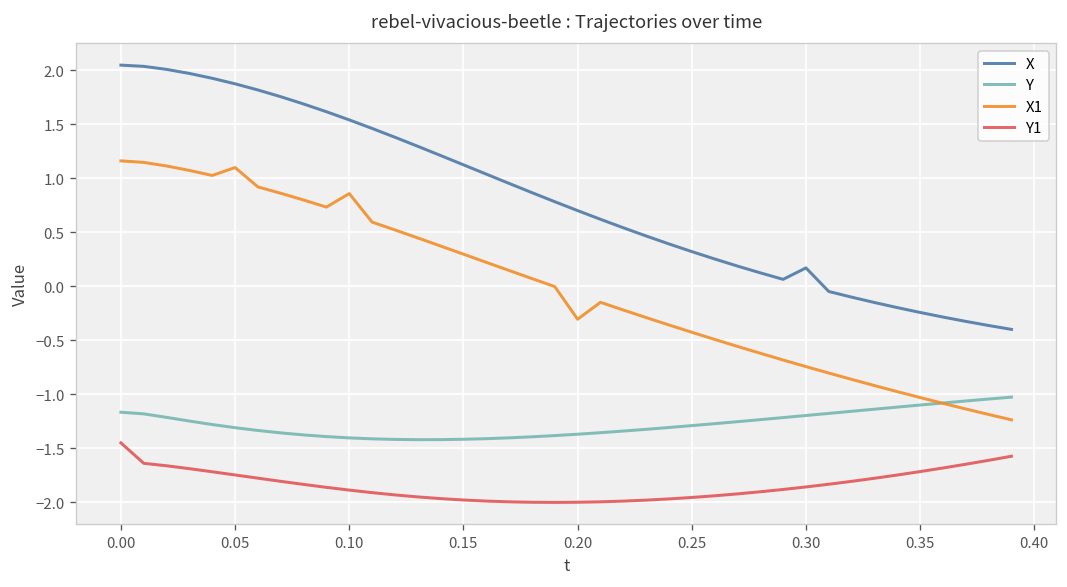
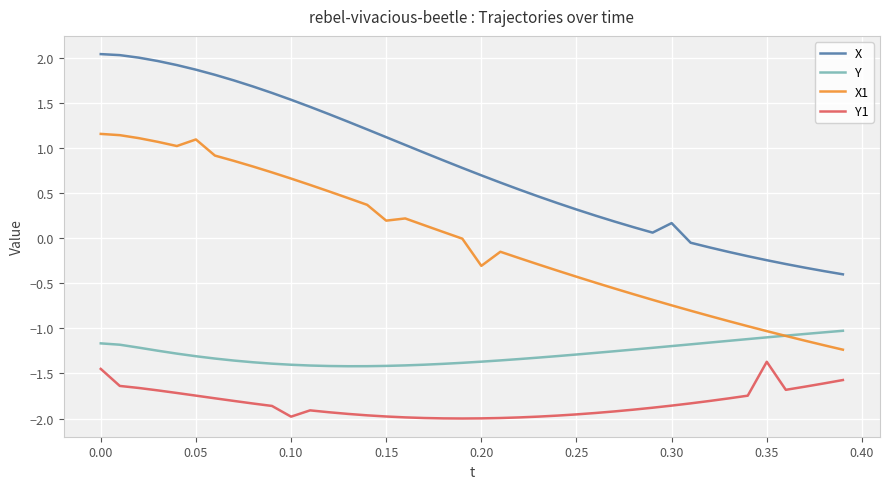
  {
    "X": {
      "0.00": 2.0,
      "0.05": 1.9,
      "0.10": 1.5,
      "0.15": 1.1,
      "0.20": 0.7,
      "0.25": 0.3,
      "0.30": 0.2,
      "0.35": -0.2
    },
    "Y": {
      "0.00": -1.2,
      "0.05": -1.3,
      "0.10": -1.4,
      "0.15": -1.4,
      "0.20": -1.4,
      "0.25": -1.3,
      "0.30": -1.2,
      "0.35": -1.1
    },
    "X1": {
      "0.00": 1.2,
      "0.05": 1.1,
-     "0.10": 0.9,
-     "0.15": 0.3,
+     "0.10": 0.7,
+     "0.15": 0.2,
      "0.20": -0.3,
      "0.25": -0.4,
      "0.30": -0.7,
      "0.35": -1.0
    },
    "Y1": {
      "0.00": -1.4,
      "0.05": -1.7,
-     "0.10": -1.9,
+     "0.10": -2.0,
      "0.15": -2.0,
      "0.20": -2.0,
      "0.25": -2.0,
      "0.30": -1.9,
-     "0.35": -1.7
+     "0.35": -1.4
    }
  }
